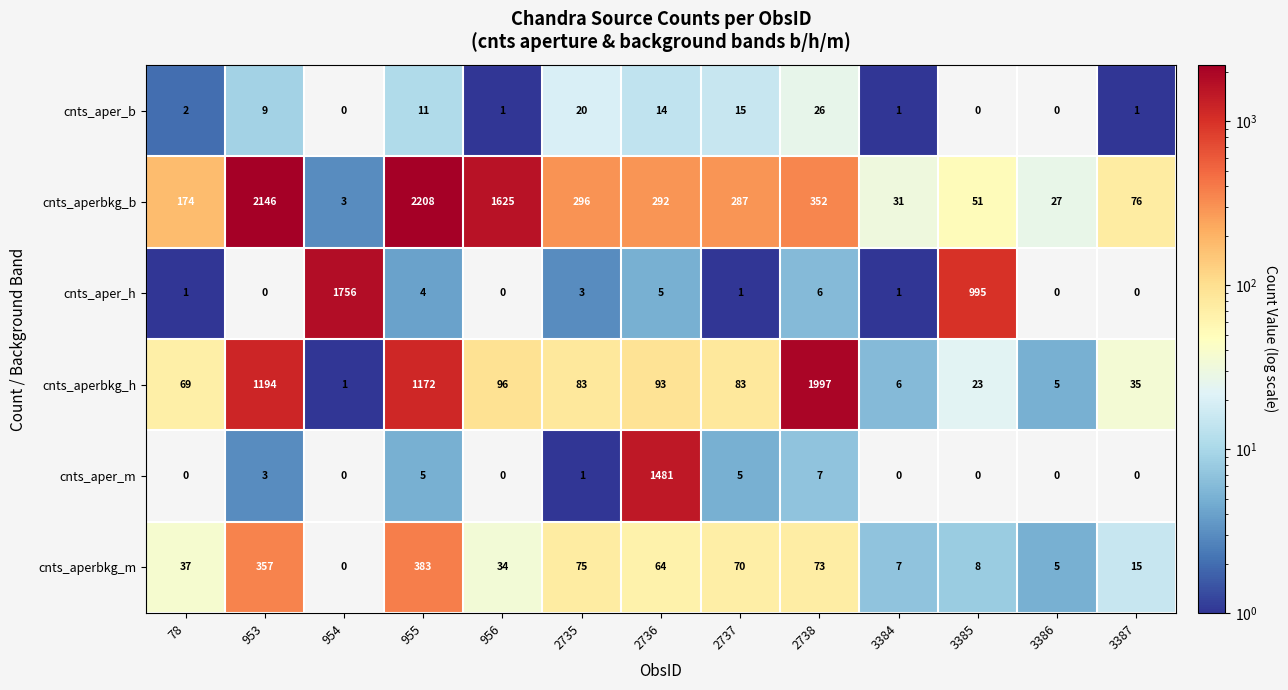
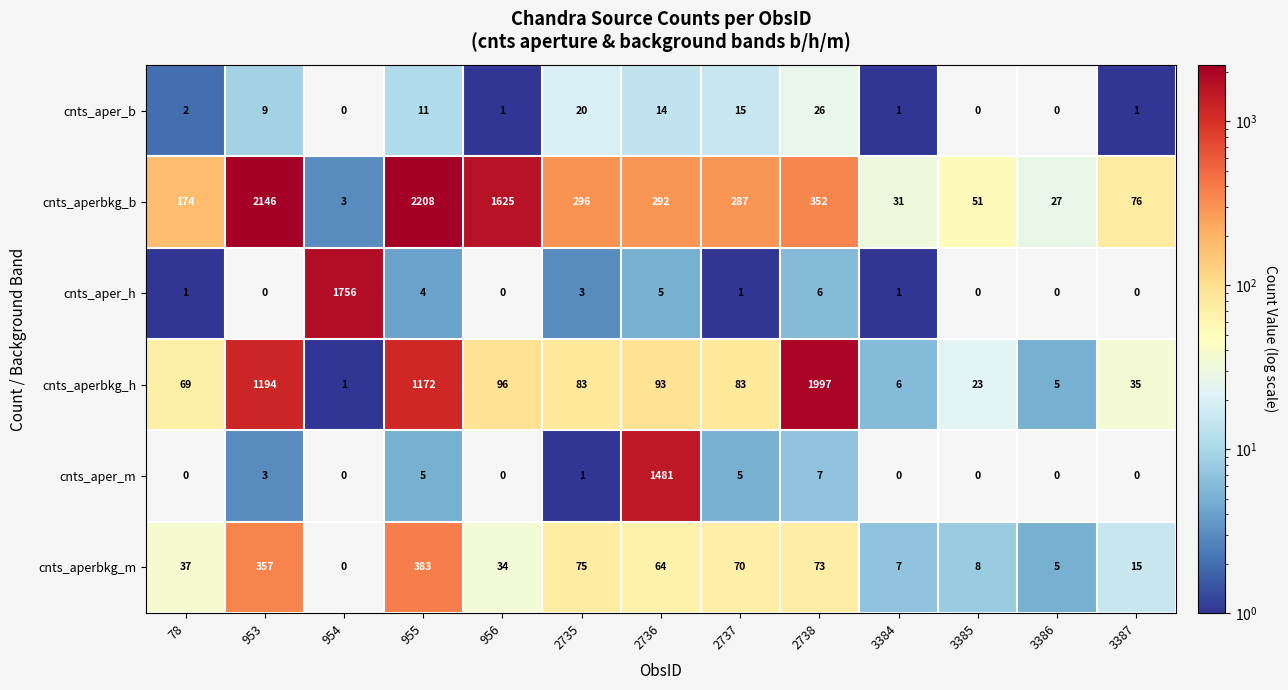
  {
    "cnts_aper_b": {
      "78": 2,
      "953": 9,
      "954": 0,
      "955": 11,
      "956": 1,
      "2735": 20,
      "2736": 14,
      "2737": 15,
      "2738": 26,
      "3384": 1,
      "3385": 0,
      "3386": 0,
      "3387": 1
    },
    "cnts_aperbkg_b": {
      "78": 174,
      "953": 2146,
      "954": 3,
      "955": 2208,
      "956": 1625,
      "2735": 296,
      "2736": 292,
      "2737": 287,
      "2738": 352,
      "3384": 31,
      "3385": 51,
      "3386": 27,
      "3387": 76
    },
    "cnts_aper_h": {
      "78": 1,
      "953": 0,
      "954": 1756,
      "955": 4,
      "956": 0,
      "2735": 3,
      "2736": 5,
      "2737": 1,
      "2738": 6,
      "3384": 1,
-     "3385": 995,
+     "3385": 0,
      "3386": 0,
      "3387": 0
    },
    "cnts_aperbkg_h": {
      "78": 69,
      "953": 1194,
      "954": 1,
      "955": 1172,
      "956": 96,
      "2735": 83,
      "2736": 93,
      "2737": 83,
      "2738": 1997,
      "3384": 6,
      "3385": 23,
      "3386": 5,
      "3387": 35
    },
    "cnts_aper_m": {
      "78": 0,
      "953": 3,
      "954": 0,
      "955": 5,
      "956": 0,
      "2735": 1,
      "2736": 1481,
      "2737": 5,
      "2738": 7,
      "3384": 0,
      "3385": 0,
      "3386": 0,
      "3387": 0
    },
    "cnts_aperbkg_m": {
      "78": 37,
      "953": 357,
      "954": 0,
      "955": 383,
      "956": 34,
      "2735": 75,
      "2736": 64,
      "2737": 70,
      "2738": 73,
      "3384": 7,
      "3385": 8,
      "3386": 5,
      "3387": 15
    }
  }
